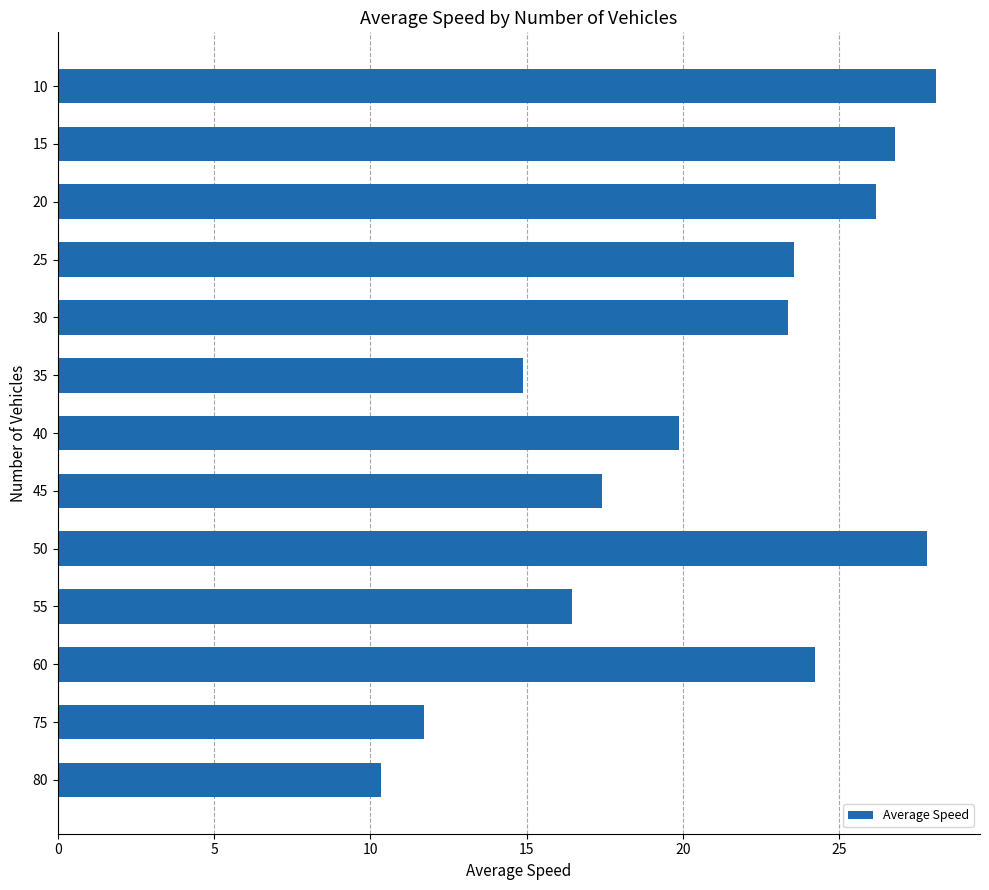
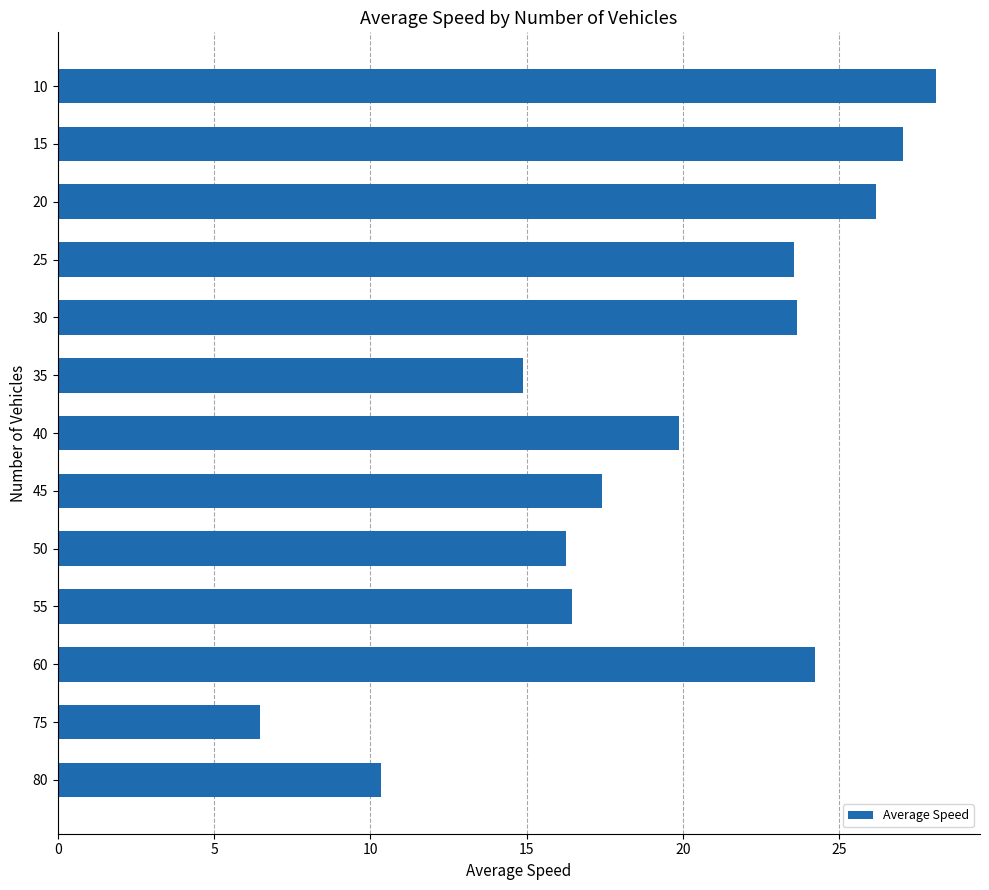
  {
    "10": 28.1,
-   "15": 26.8,
+   "15": 27.0,
    "20": 26.2,
    "25": 23.6,
-   "30": 23.4,
+   "30": 23.7,
    "35": 14.9,
    "40": 19.9,
    "45": 17.4,
-   "50": 27.8,
+   "50": 16.3,
    "55": 16.4,
    "60": 24.2,
-   "75": 11.7,
+   "75": 6.5,
    "80": 10.4
  }
